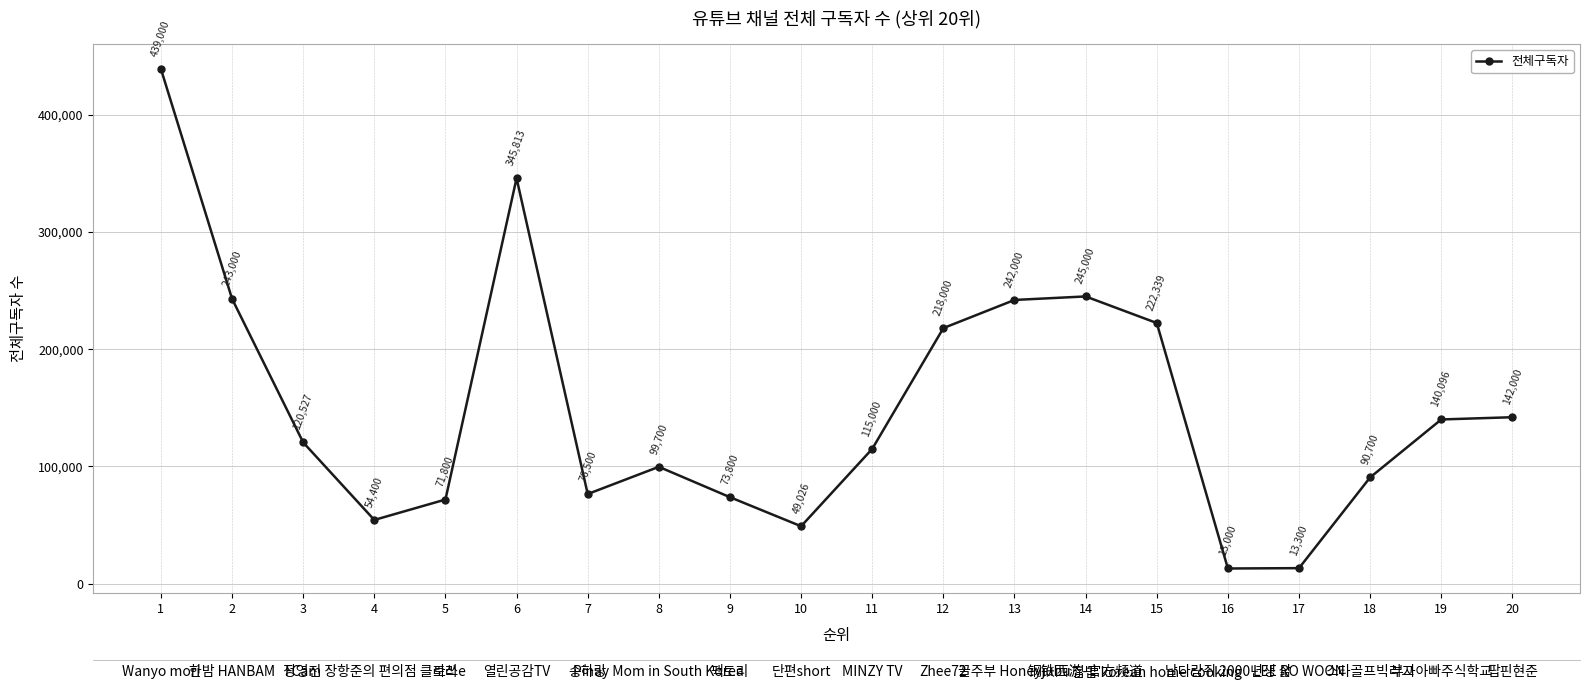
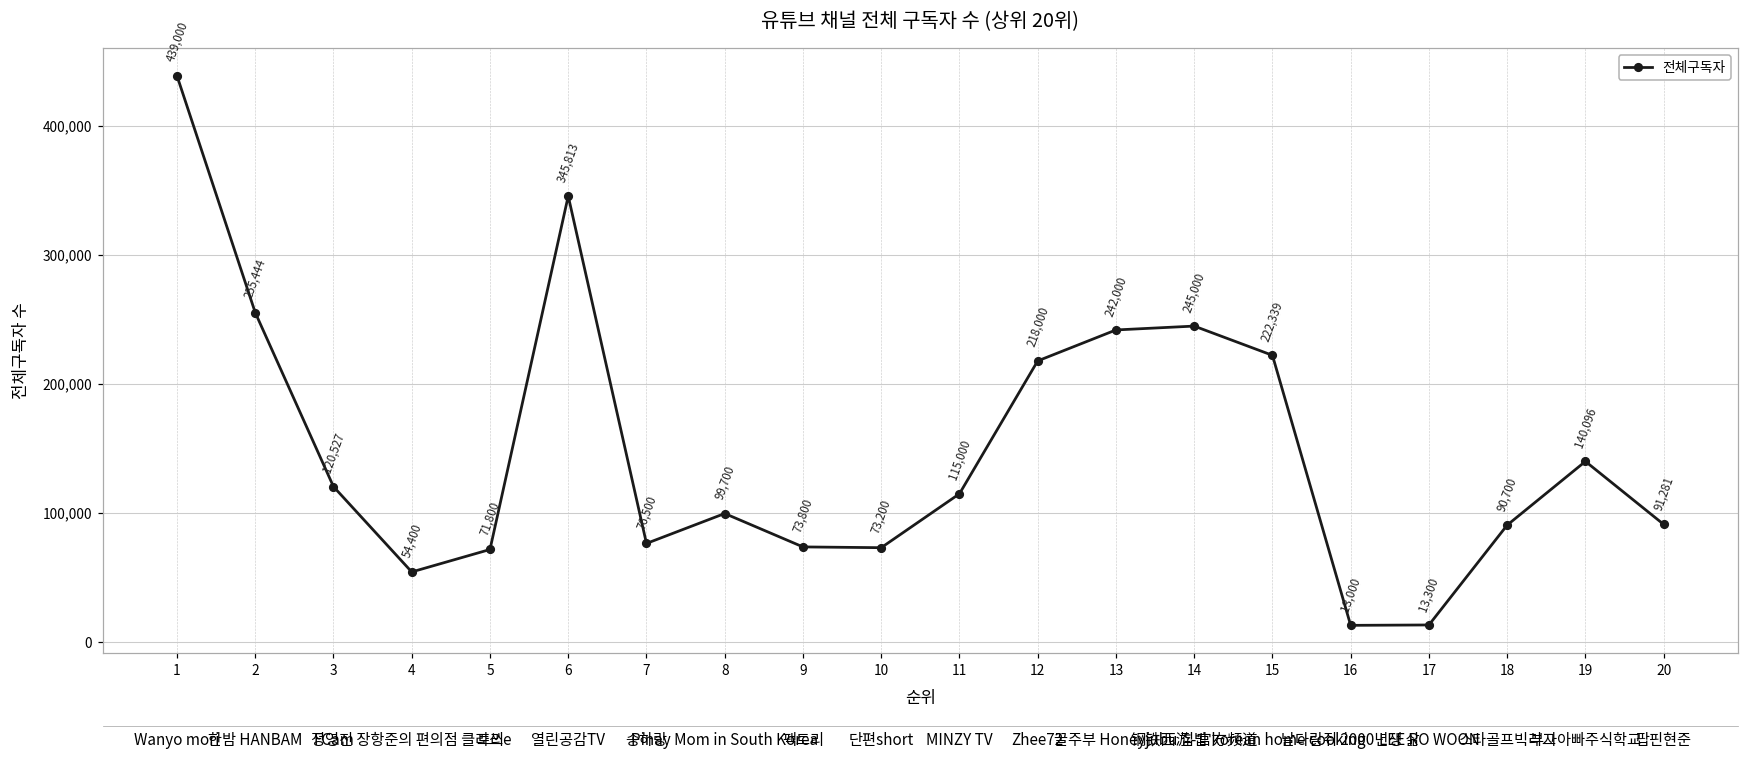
  {
    "1": "439,000",
-   "2": "243,000",
+   "2": "255,444",
    "3": "120,527",
    "4": "54,400",
    "5": "71,800",
    "6": "345,813",
    "7": "76,500",
    "8": "99,700",
    "9": "73,800",
-   "10": "49,026",
+   "10": "73,200",
    "11": "115,000",
    "12": "218,000",
    "13": "242,000",
    "14": "245,000",
    "15": "222,339",
    "16": "13,000",
    "17": "13,300",
    "18": "90,700",
    "19": "140,096",
-   "20": "142,000"
+   "20": "91,281"
  }
